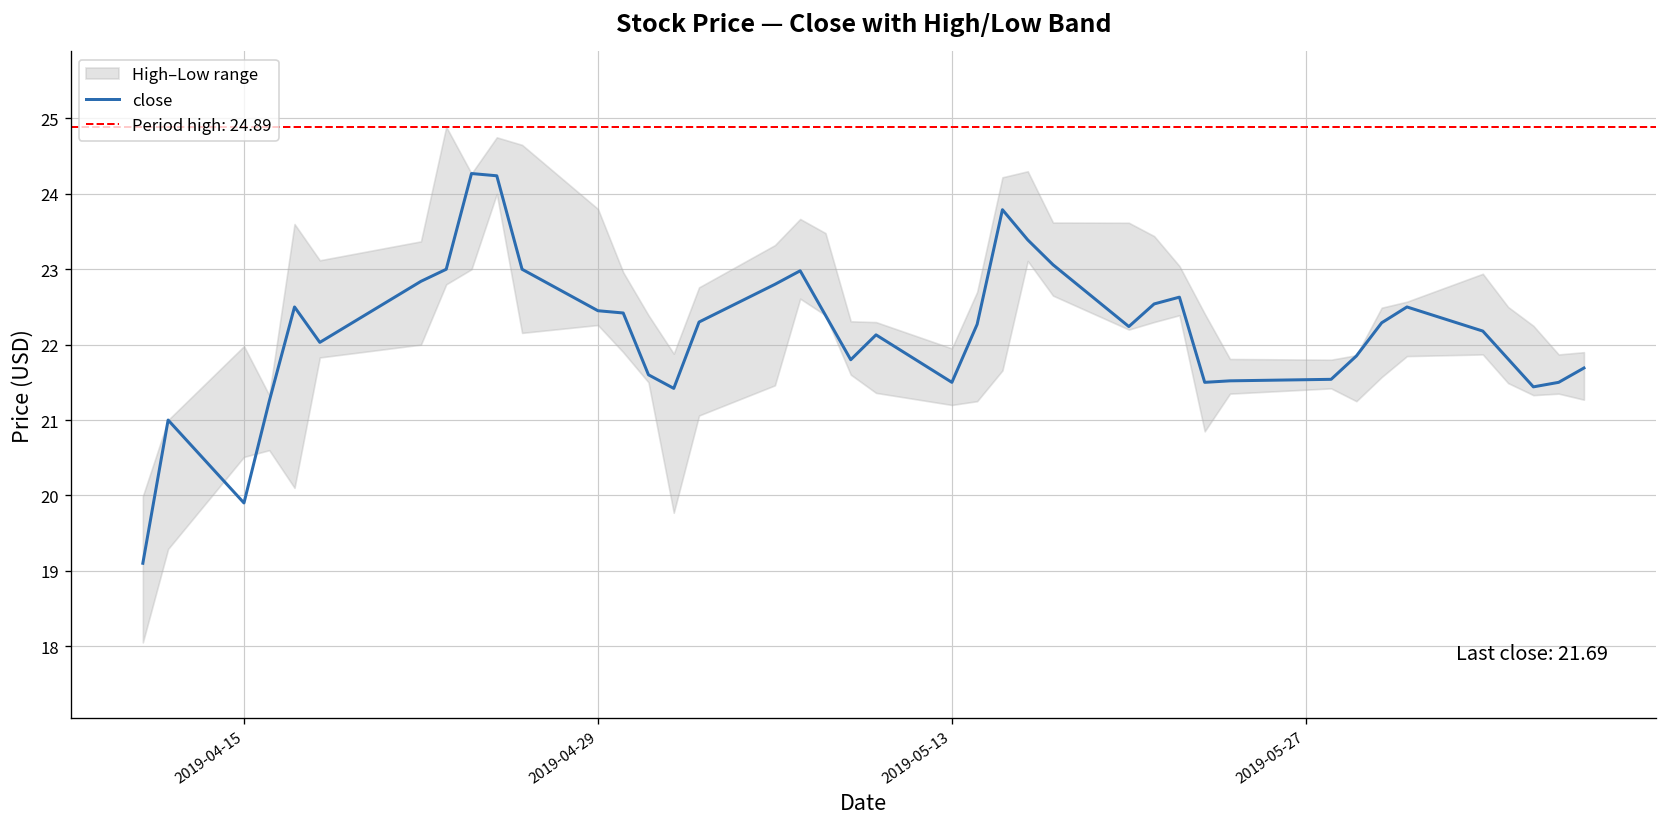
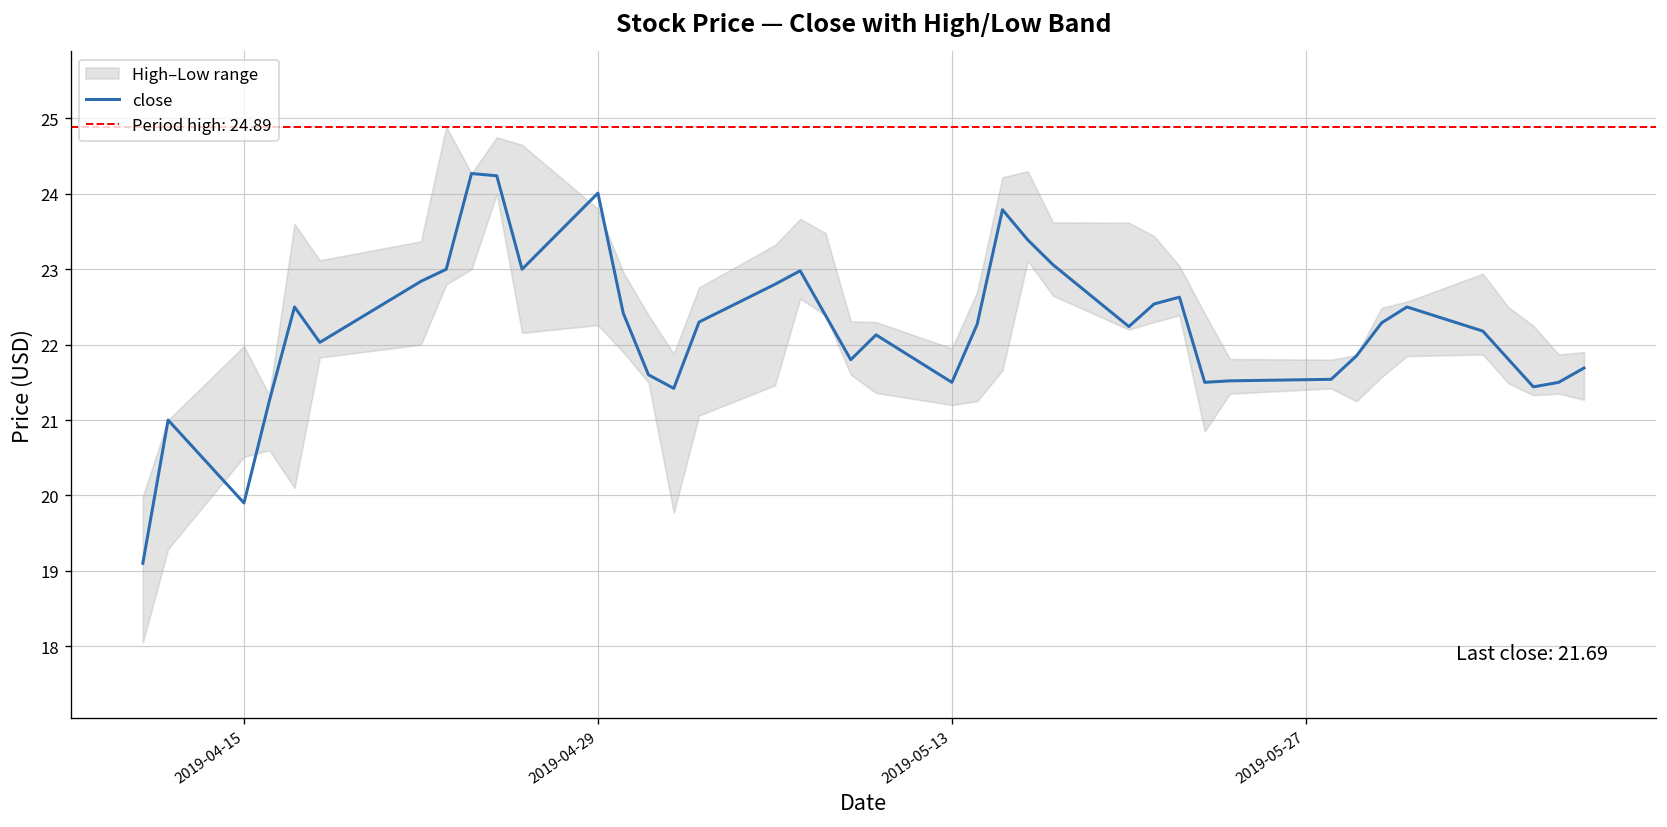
  {
    "close": {
      "2019-04-15": 19.9,
-     "2019-04-29": 22.5,
+     "2019-04-29": 24.0,
      "2019-05-13": 21.5
    }
  }
